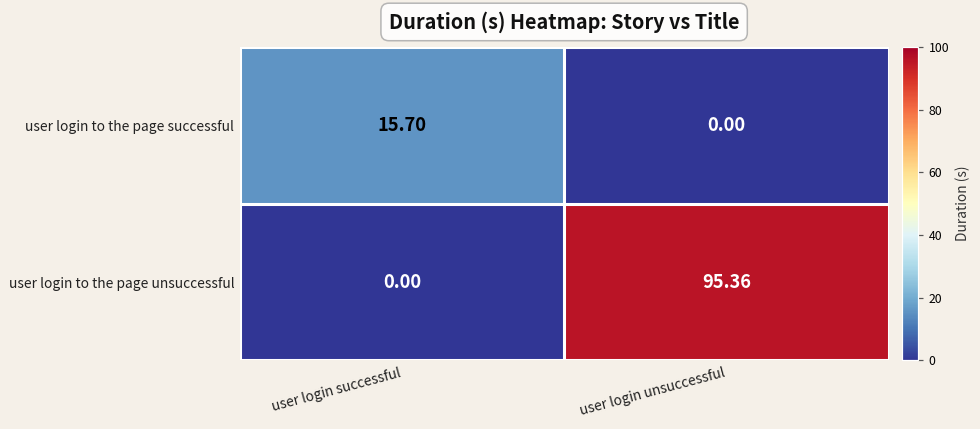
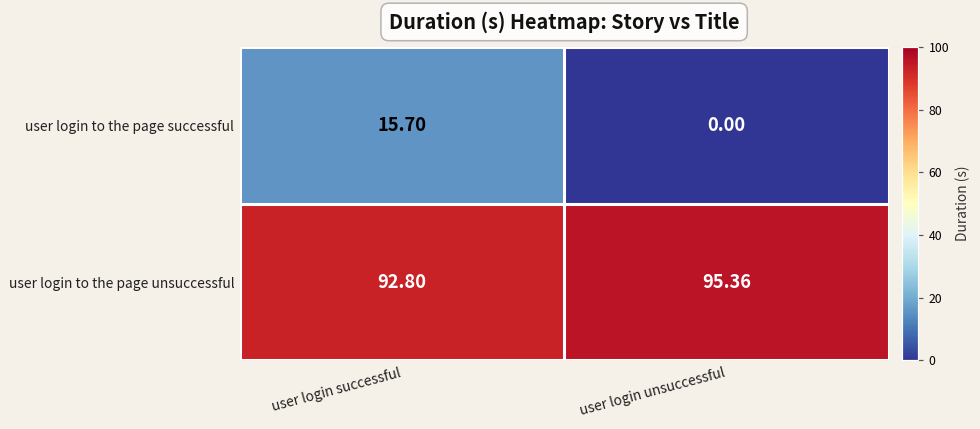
  {
    "user login to the page successful": {
      "user login successful": 15.70,
      "user login unsuccessful": 0.00
    },
    "user login to the page unsuccessful": {
-     "user login successful": 0.00,
+     "user login successful": 92.80,
      "user login unsuccessful": 95.36
    }
  }
